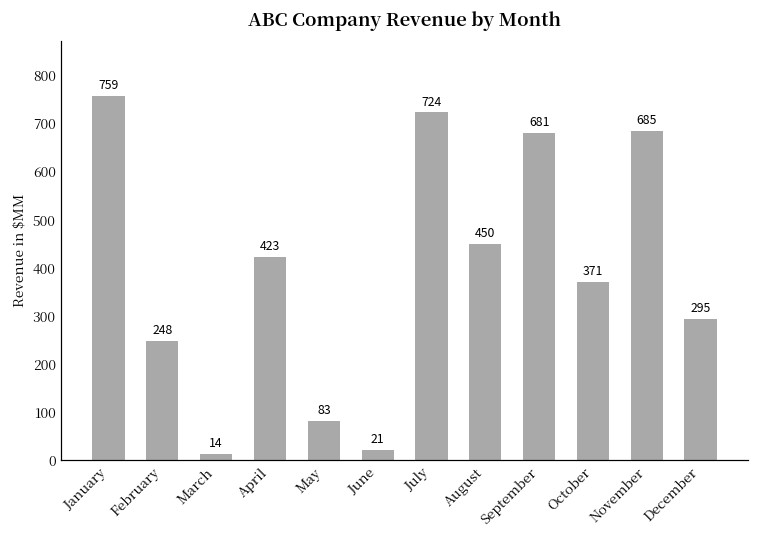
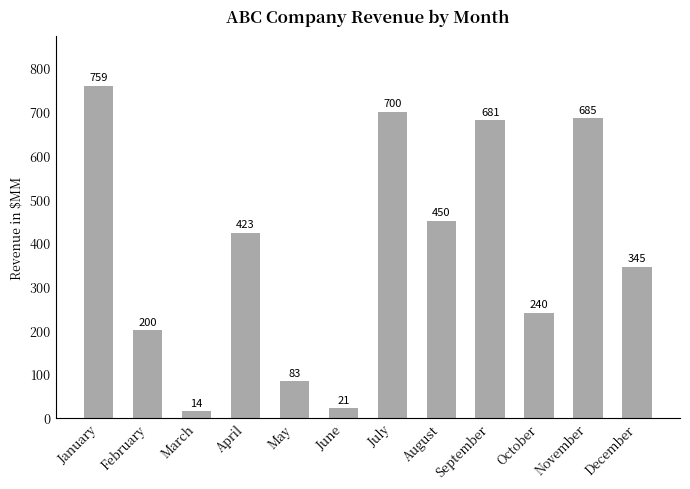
  {
    "January": 759,
-   "February": 248,
+   "February": 200,
    "March": 14,
    "April": 423,
    "May": 83,
    "June": 21,
-   "July": 724,
+   "July": 700,
    "August": 450,
    "September": 681,
-   "October": 371,
+   "October": 240,
    "November": 685,
-   "December": 295
+   "December": 345
  }
